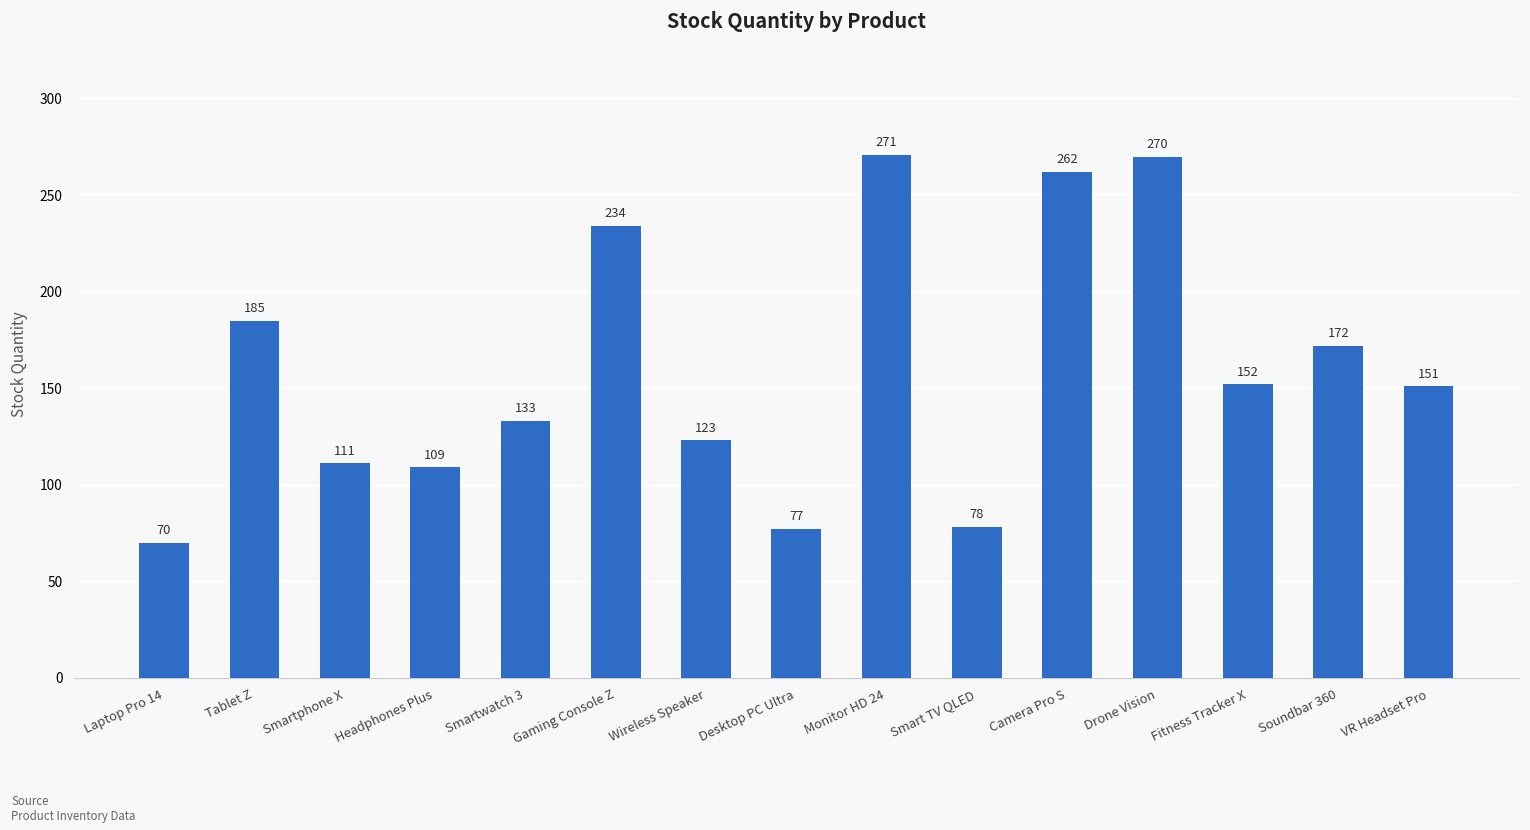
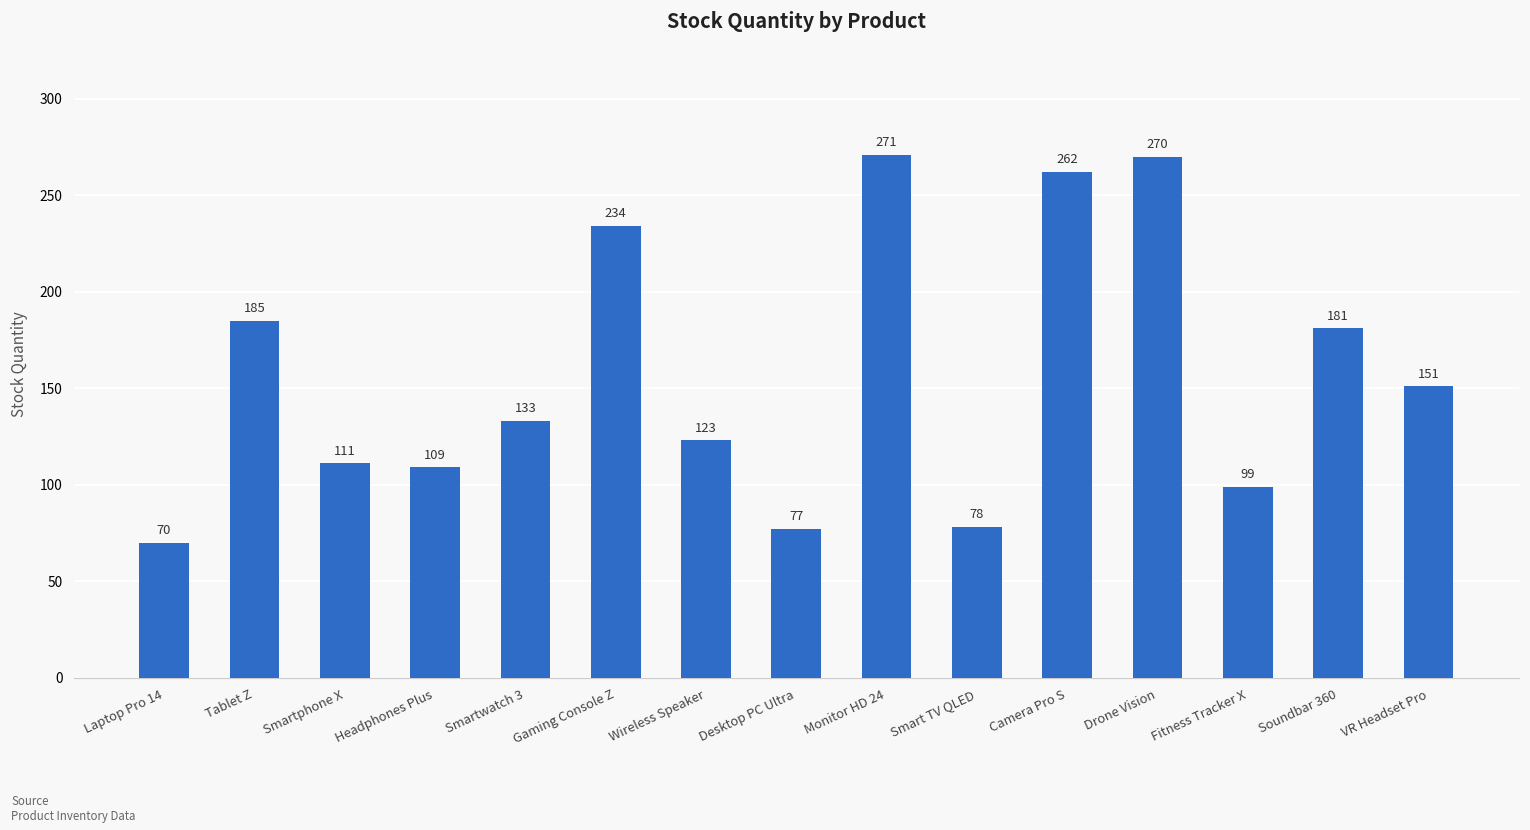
  {
    "Laptop Pro 14": 70,
    "Tablet Z": 185,
    "Smartphone X": 111,
    "Headphones Plus": 109,
    "Smartwatch 3": 133,
    "Gaming Console Z": 234,
    "Wireless Speaker": 123,
    "Desktop PC Ultra": 77,
    "Monitor HD 24": 271,
    "Smart TV QLED": 78,
    "Camera Pro S": 262,
    "Drone Vision": 270,
-   "Fitness Tracker X": 152,
-   "Soundbar 360": 172,
+   "Fitness Tracker X": 99,
+   "Soundbar 360": 181,
    "VR Headset Pro": 151
  }
